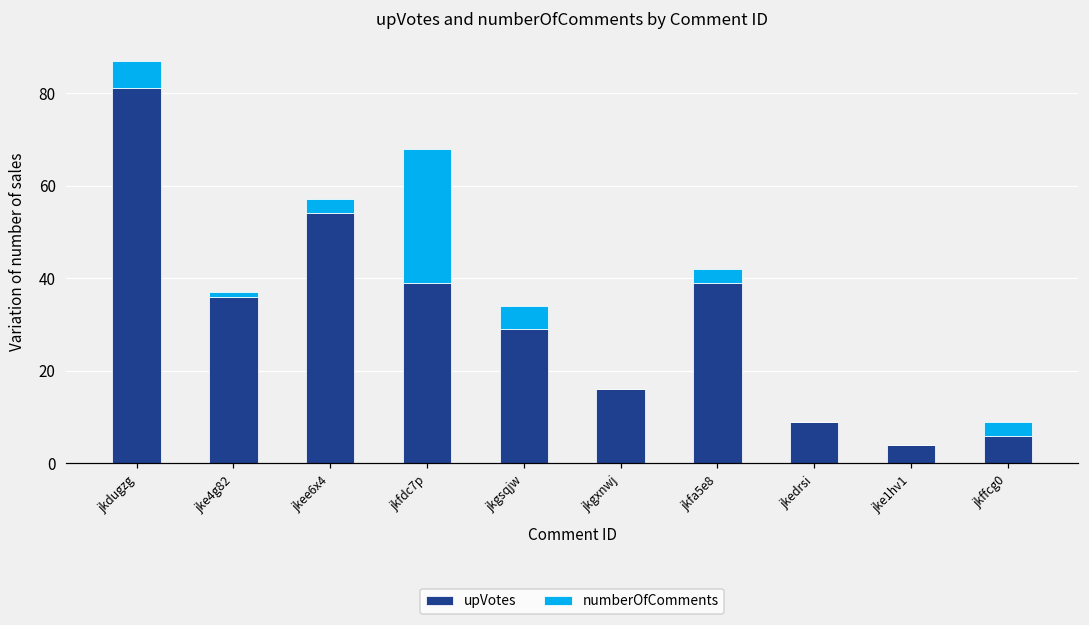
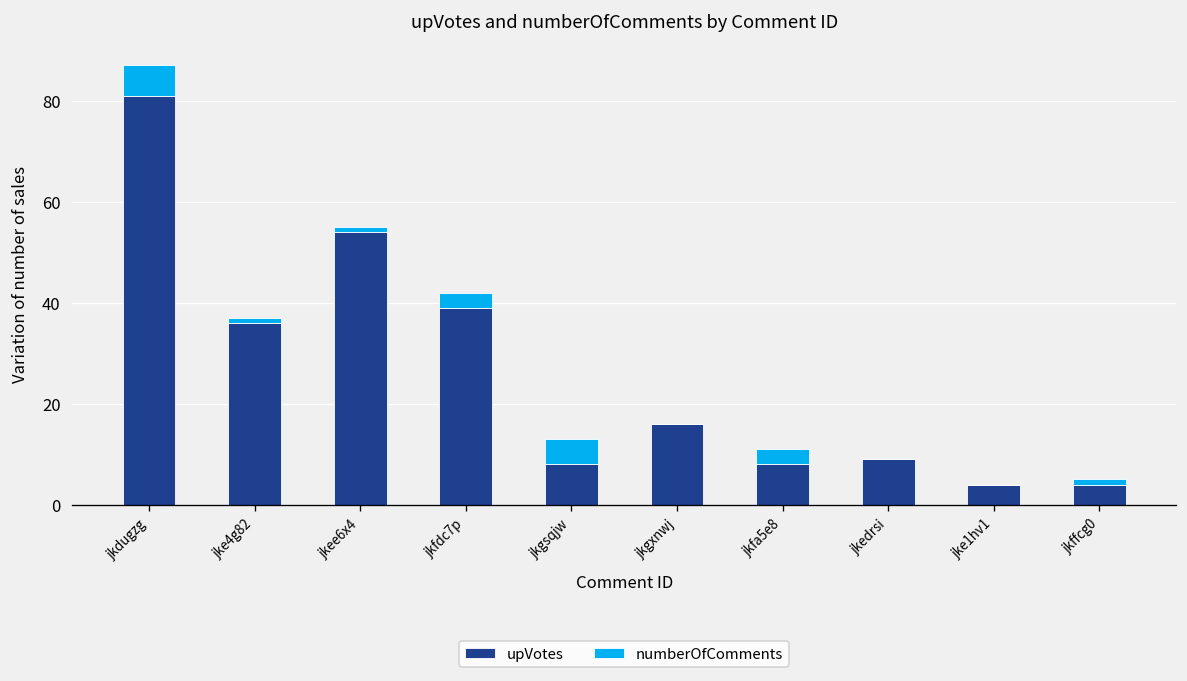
  {
    "upVotes": {
      "jkdugzg": 81,
      "jke4g82": 36,
      "jkee6x4": 54,
      "jkfdc7p": 39,
-     "jkgsqjw": 29,
+     "jkgsqjw": 8,
      "jkgxnwj": 16,
-     "jkfa5e8": 39,
+     "jkfa5e8": 8,
      "jkedrsi": 9,
      "jke1hv1": 4,
-     "jkffcg0": 6
+     "jkffcg0": 4
    },
    "numberOfComments": {
      "jkdugzg": 6,
      "jke4g82": 1,
-     "jkee6x4": 3,
-     "jkfdc7p": 29,
+     "jkee6x4": 1,
+     "jkfdc7p": 3,
      "jkgsqjw": 5,
      "jkgxnwj": 0,
      "jkfa5e8": 3,
      "jkedrsi": 0,
      "jke1hv1": 0,
-     "jkffcg0": 3
+     "jkffcg0": 1
    }
  }
